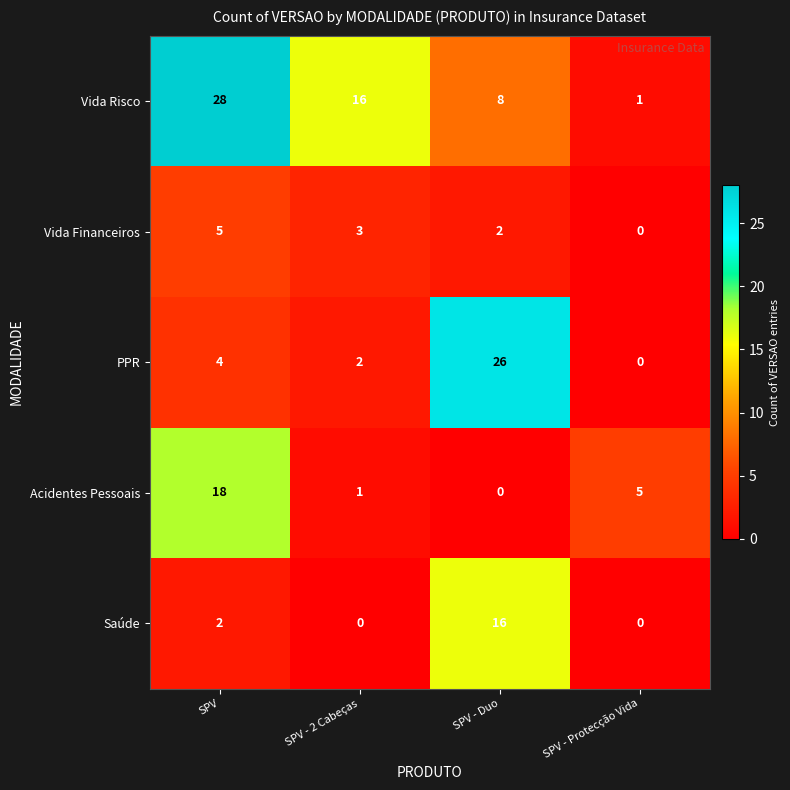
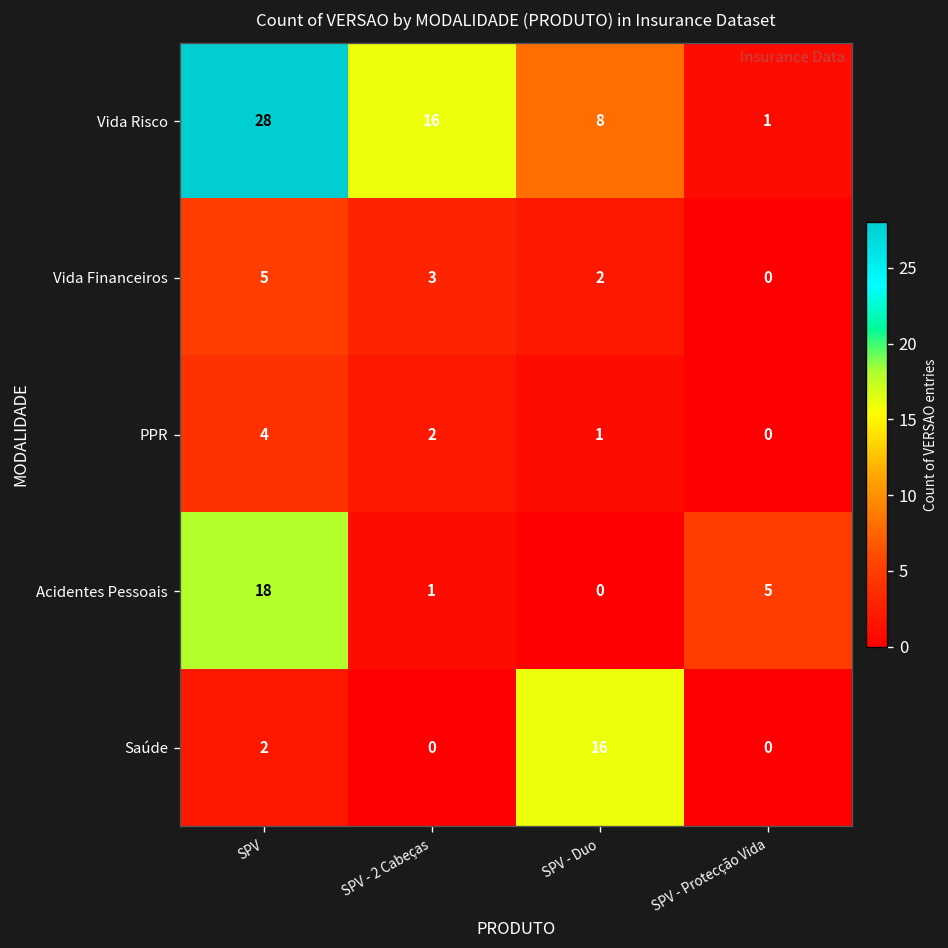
  {
    "Vida Risco": {
      "SPV": 28,
      "SPV - 2 Cabeças": 16,
      "SPV - Duo": 8
    },
    "Vida Financeiros": {
      "SPV": 5,
      "SPV - 2 Cabeças": 3,
      "SPV - Duo": 2,
      "SPV - Protecção Vida": 0
    },
    "PPR": {
      "SPV": 4,
      "SPV - 2 Cabeças": 2,
-     "SPV - Duo": 26,
+     "SPV - Duo": 1,
      "SPV - Protecção Vida": 0
    },
    "Acidentes Pessoais": {
      "SPV": 18,
      "SPV - 2 Cabeças": 1,
      "SPV - Duo": 0,
      "SPV - Protecção Vida": 5
    },
    "Saúde": {
      "SPV": 2,
      "SPV - 2 Cabeças": 0,
      "SPV - Duo": 16,
      "SPV - Protecção Vida": 0
    }
  }
